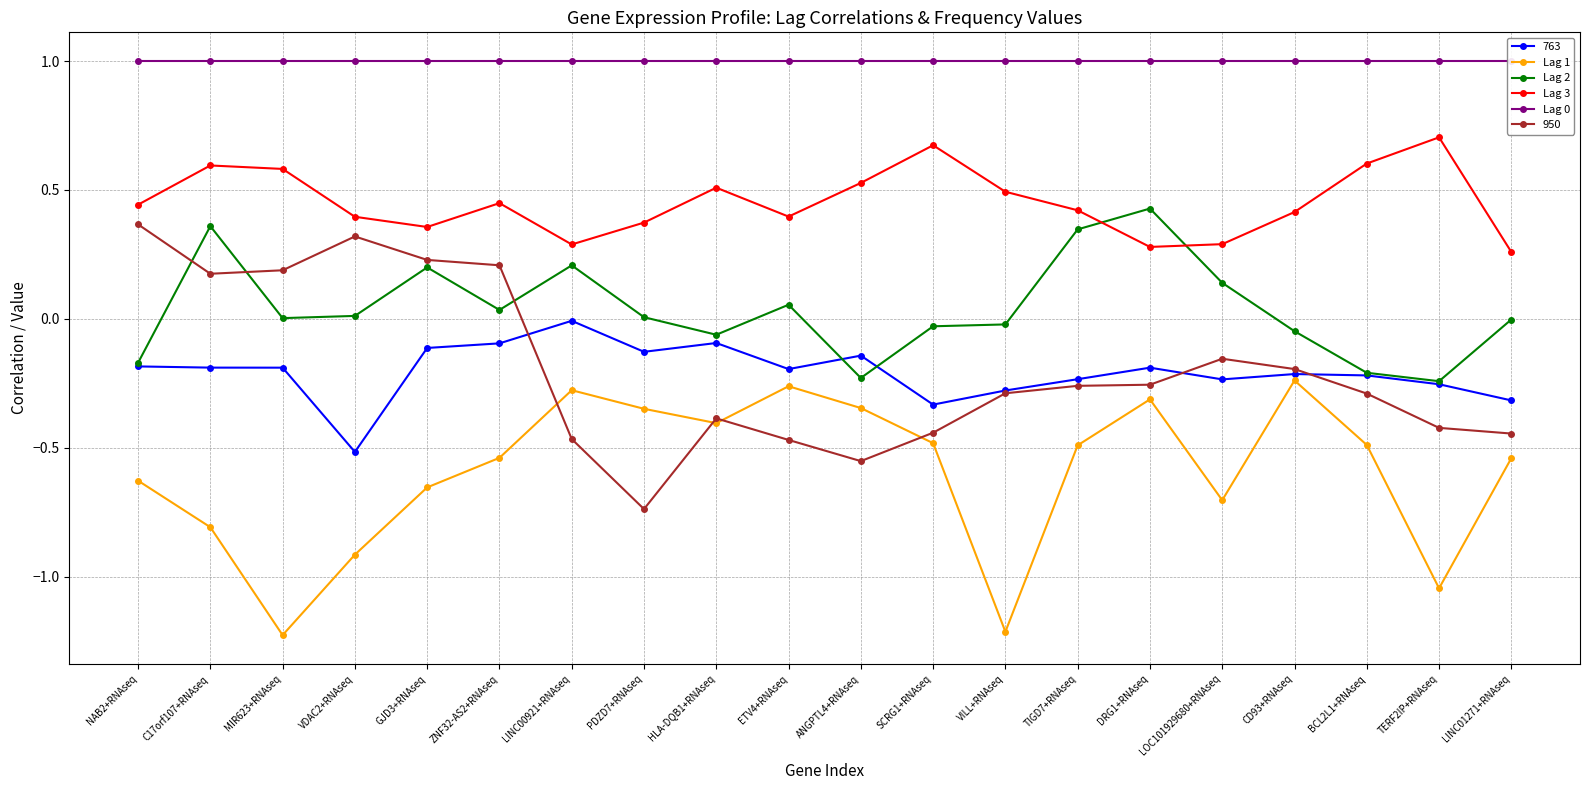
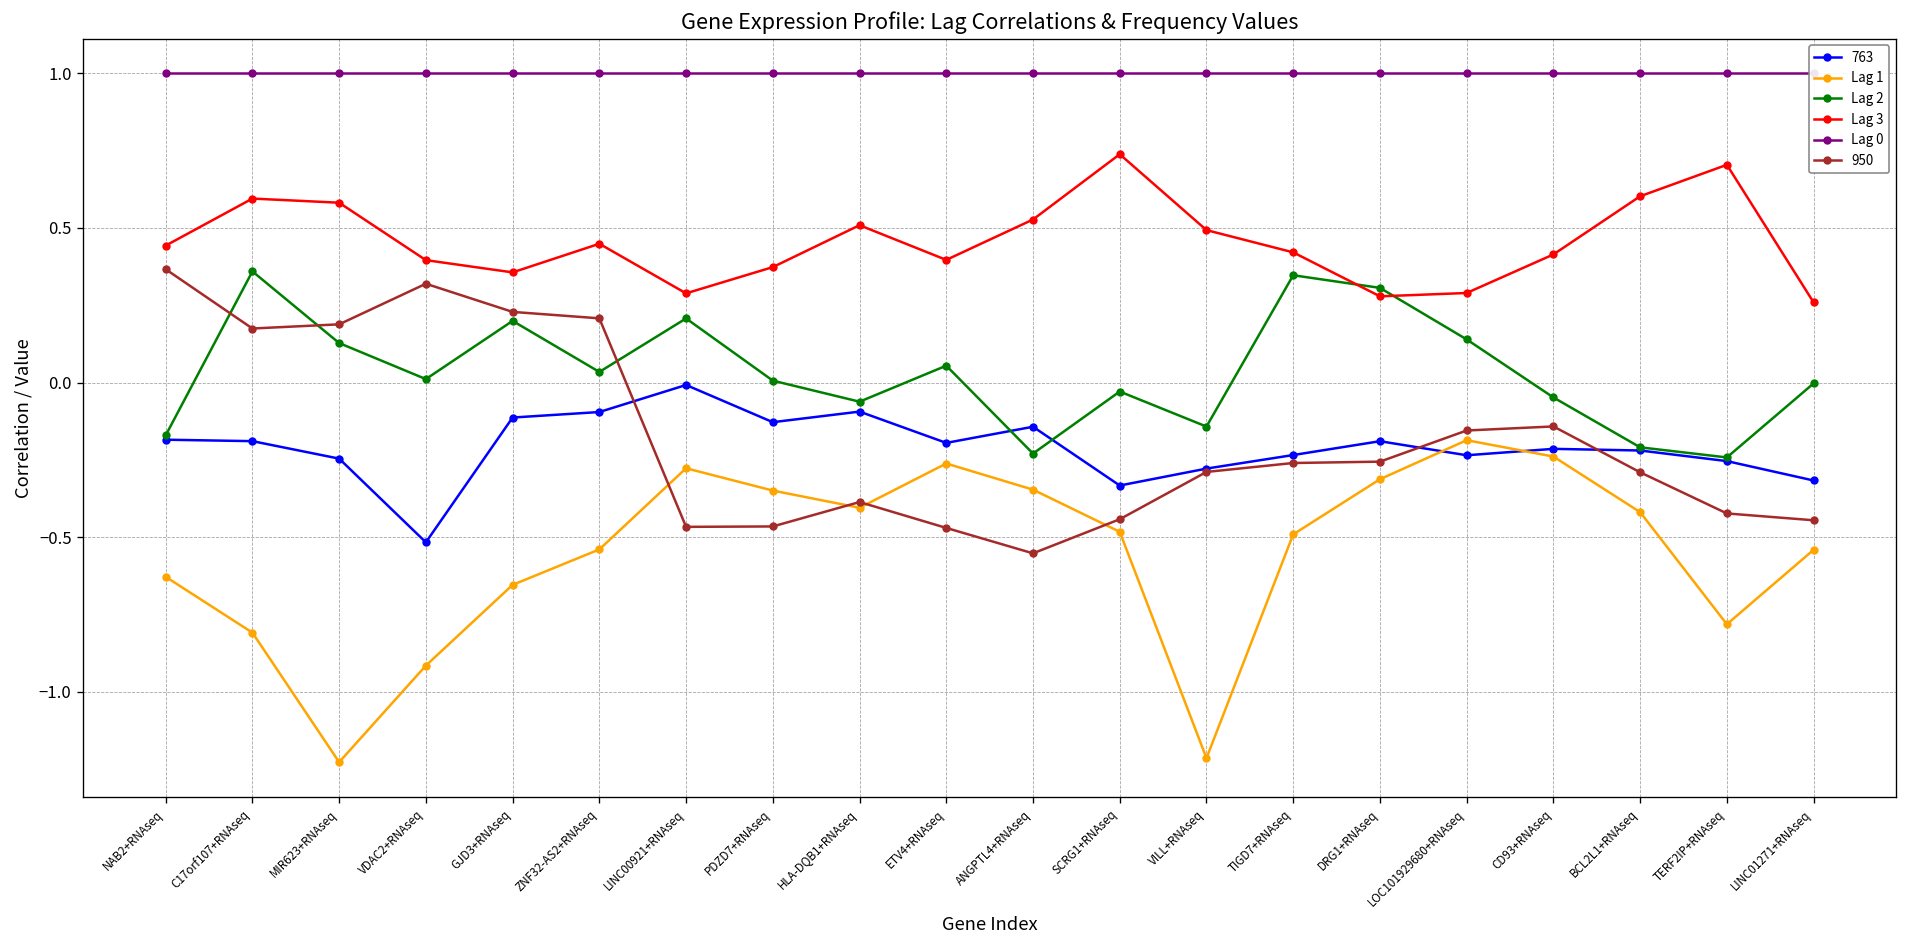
  {
    "763": {
      "NAB2+RNAseq": -0.18,
      "C17orf107+RNAseq": -0.19,
-     "MIR623+RNAseq": -0.19,
+     "MIR623+RNAseq": -0.25,
      "VDAC2+RNAseq": -0.52,
      "GJD3+RNAseq": -0.11,
      "ZNF32-AS2+RNAseq": -0.10,
      "LINC00921+RNAseq": -0.01,
      "PDZD7+RNAseq": -0.13,
      "HLA-DQB1+RNAseq": -0.09,
      "ETV4+RNAseq": -0.19,
      "ANGPTL4+RNAseq": -0.14,
      "SCRG1+RNAseq": -0.33,
      "VILL+RNAseq": -0.28,
      "TIGD7+RNAseq": -0.23,
      "DRG1+RNAseq": -0.19,
      "LOC101929680+RNAseq": -0.23,
      "CD93+RNAseq": -0.21,
      "BCL2L1+RNAseq": -0.22,
      "TERF2IP+RNAseq": -0.25,
      "LINC01271+RNAseq": -0.32
    },
    "Lag 1": {
      "NAB2+RNAseq": -0.63,
      "C17orf107+RNAseq": -0.81,
      "MIR623+RNAseq": -1.23,
      "VDAC2+RNAseq": -0.91,
      "GJD3+RNAseq": -0.65,
      "ZNF32-AS2+RNAseq": -0.54,
      "LINC00921+RNAseq": -0.28,
      "PDZD7+RNAseq": -0.35,
      "HLA-DQB1+RNAseq": -0.40,
      "ETV4+RNAseq": -0.26,
      "ANGPTL4+RNAseq": -0.35,
      "SCRG1+RNAseq": -0.48,
      "VILL+RNAseq": -1.21,
      "TIGD7+RNAseq": -0.49,
      "DRG1+RNAseq": -0.31,
-     "LOC101929680+RNAseq": -0.70,
+     "LOC101929680+RNAseq": -0.19,
      "CD93+RNAseq": -0.24,
-     "BCL2L1+RNAseq": -0.49,
-     "TERF2IP+RNAseq": -1.05,
+     "BCL2L1+RNAseq": -0.42,
+     "TERF2IP+RNAseq": -0.78,
      "LINC01271+RNAseq": -0.54
    },
    "Lag 2": {
      "NAB2+RNAseq": -0.17,
      "C17orf107+RNAseq": 0.36,
-     "MIR623+RNAseq": 0.00,
+     "MIR623+RNAseq": 0.13,
      "VDAC2+RNAseq": 0.01,
      "GJD3+RNAseq": 0.20,
      "ZNF32-AS2+RNAseq": 0.03,
      "LINC00921+RNAseq": 0.21,
      "PDZD7+RNAseq": 0.01,
      "HLA-DQB1+RNAseq": -0.06,
      "ETV4+RNAseq": 0.05,
      "ANGPTL4+RNAseq": -0.23,
      "SCRG1+RNAseq": -0.03,
-     "VILL+RNAseq": -0.02,
+     "VILL+RNAseq": -0.14,
      "TIGD7+RNAseq": 0.35,
-     "DRG1+RNAseq": 0.43,
+     "DRG1+RNAseq": 0.31,
      "LOC101929680+RNAseq": 0.14,
      "CD93+RNAseq": -0.05,
      "BCL2L1+RNAseq": -0.21,
      "TERF2IP+RNAseq": -0.24,
      "LINC01271+RNAseq": 0.00
    },
    "Lag 3": {
      "NAB2+RNAseq": 0.44,
      "C17orf107+RNAseq": 0.59,
      "MIR623+RNAseq": 0.58,
      "VDAC2+RNAseq": 0.40,
      "GJD3+RNAseq": 0.36,
      "ZNF32-AS2+RNAseq": 0.45,
      "LINC00921+RNAseq": 0.29,
      "PDZD7+RNAseq": 0.37,
      "HLA-DQB1+RNAseq": 0.51,
      "ETV4+RNAseq": 0.40,
      "ANGPTL4+RNAseq": 0.53,
-     "SCRG1+RNAseq": 0.67,
+     "SCRG1+RNAseq": 0.74,
      "VILL+RNAseq": 0.49,
      "TIGD7+RNAseq": 0.42,
      "DRG1+RNAseq": 0.28,
      "LOC101929680+RNAseq": 0.29,
      "CD93+RNAseq": 0.41,
      "BCL2L1+RNAseq": 0.60,
      "TERF2IP+RNAseq": 0.70,
      "LINC01271+RNAseq": 0.26
    },
    "Lag 0": {
      "NAB2+RNAseq": 1.00,
      "C17orf107+RNAseq": 1.00,
      "MIR623+RNAseq": 1.00,
      "VDAC2+RNAseq": 1.00,
      "GJD3+RNAseq": 1.00,
      "ZNF32-AS2+RNAseq": 1.00,
      "LINC00921+RNAseq": 1.00,
      "PDZD7+RNAseq": 1.00,
      "HLA-DQB1+RNAseq": 1.00,
      "ETV4+RNAseq": 1.00,
      "ANGPTL4+RNAseq": 1.00,
      "SCRG1+RNAseq": 1.00,
      "VILL+RNAseq": 1.00,
      "TIGD7+RNAseq": 1.00,
      "DRG1+RNAseq": 1.00,
      "LOC101929680+RNAseq": 1.00,
      "CD93+RNAseq": 1.00,
      "BCL2L1+RNAseq": 1.00,
      "TERF2IP+RNAseq": 1.00
    },
    "950": {
      "NAB2+RNAseq": 0.37,
      "C17orf107+RNAseq": 0.17,
      "MIR623+RNAseq": 0.19,
      "VDAC2+RNAseq": 0.32,
      "GJD3+RNAseq": 0.23,
      "ZNF32-AS2+RNAseq": 0.21,
      "LINC00921+RNAseq": -0.47,
-     "PDZD7+RNAseq": -0.74,
+     "PDZD7+RNAseq": -0.46,
      "HLA-DQB1+RNAseq": -0.39,
      "ETV4+RNAseq": -0.47,
      "ANGPTL4+RNAseq": -0.55,
      "SCRG1+RNAseq": -0.44,
      "VILL+RNAseq": -0.29,
      "TIGD7+RNAseq": -0.26,
      "DRG1+RNAseq": -0.26,
      "LOC101929680+RNAseq": -0.15,
-     "CD93+RNAseq": -0.19,
+     "CD93+RNAseq": -0.14,
      "BCL2L1+RNAseq": -0.29,
      "TERF2IP+RNAseq": -0.42,
      "LINC01271+RNAseq": -0.44
    }
  }
